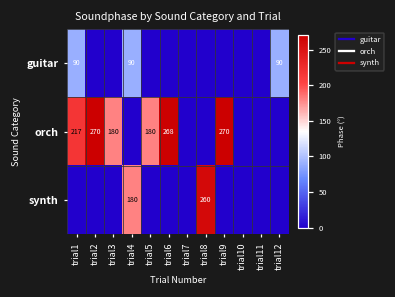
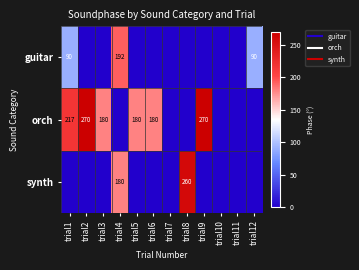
  {
    "guitar": {
      "trial1": 90,
-     "trial4": 90,
+     "trial4": 192,
      "trial12": 90
    },
    "orch": {
      "trial1": 217,
      "trial2": 270,
      "trial3": 180,
      "trial5": 180,
-     "trial6": 268,
+     "trial6": 180,
      "trial9": 270
    },
    "synth": {
      "trial4": 180,
      "trial8": 260
    }
  }
